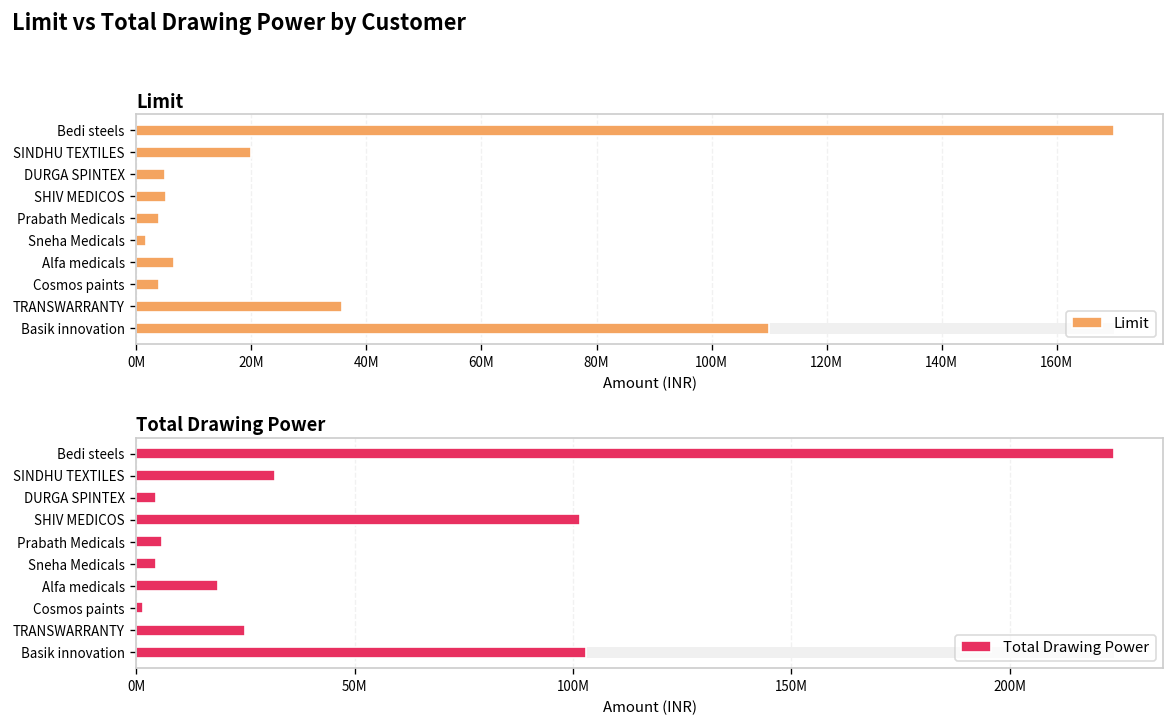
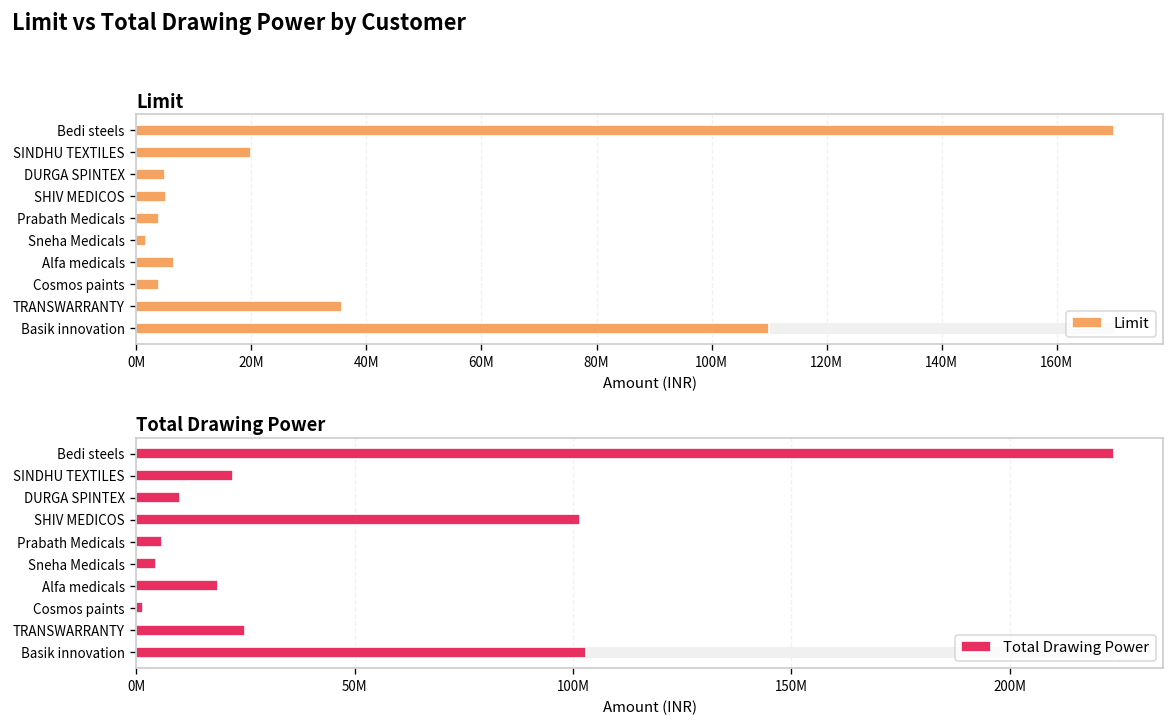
  {
    "Limit": {
      "Limit": {
        "Bedi steels": 170000000,
        "SINDHU TEXTILES": 20000000,
        "DURGA SPINTEX": 5000000,
        "SHIV MEDICOS": 5000000,
        "Prabath Medicals": 4000000,
        "Sneha Medicals": 2000000,
        "Alfa medicals": 7000000,
        "Cosmos paints": 4000000,
        "TRANSWARRANTY": 36000000
      }
    },
    "Total Drawing Power": {
      "Total Drawing Power": {
        "Bedi steels": 224000000,
-       "SINDHU TEXTILES": 32000000,
-       "DURGA SPINTEX": 5000000,
+       "SINDHU TEXTILES": 22000000,
+       "DURGA SPINTEX": 10000000,
        "SHIV MEDICOS": 102000000,
        "Prabath Medicals": 6000000,
        "Sneha Medicals": 4000000,
        "Alfa medicals": 19000000,
        "Cosmos paints": 2000000,
        "TRANSWARRANTY": 25000000
      }
    }
  }
